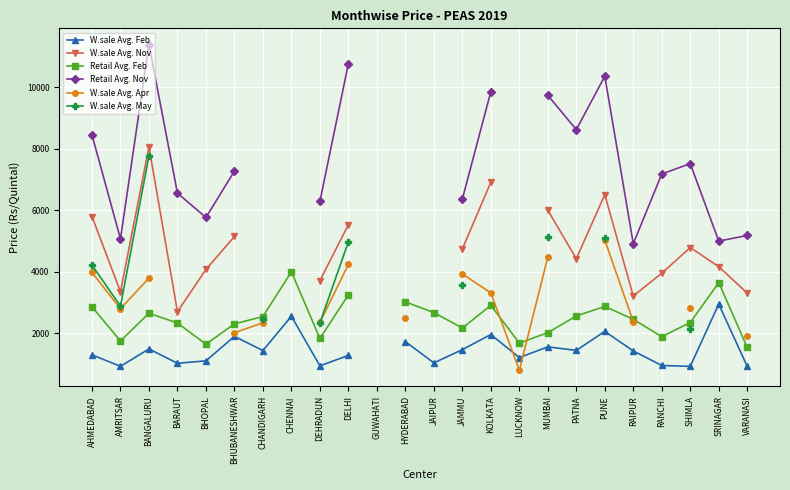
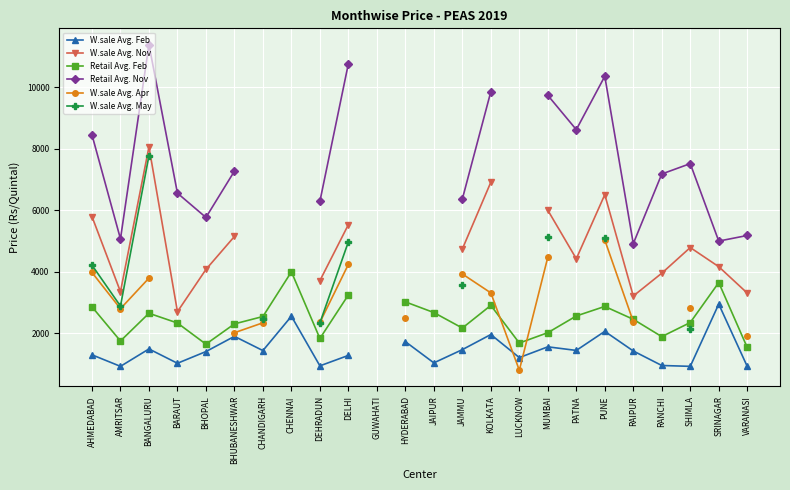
  {
    "W.sale Avg. Feb": {
      "AHMEDABAD": 1300,
      "AMRITSAR": 900,
      "BANGALURU": 1500,
      "BARAUT": 1000,
-     "BHOPAL": 1100,
+     "BHOPAL": 1400,
      "BHUBANESHWAR": 1900,
      "CHANDIGARH": 1400,
      "CHENNAI": 2600,
      "DEHRADUN": 900,
      "DELHI": 1300,
      "HYDERABAD": 1700,
      "JAIPUR": 1000,
      "JAMMU": 1500,
      "KOLKATA": 2000,
      "LUCKNOW": 1200,
      "MUMBAI": 1600,
      "PATNA": 1400,
      "PUNE": 2100,
      "RAIPUR": 1400,
      "RANCHI": 1000,
      "SHIMLA": 900,
      "SRINAGAR": 3000,
      "VARANASI": 900
    },
    "W.sale Avg. Nov": {
      "AHMEDABAD": 5800,
      "AMRITSAR": 3400,
      "BANGALURU": 8100,
      "BARAUT": 2700,
      "BHOPAL": 4100,
      "BHUBANESHWAR": 5200,
      "DEHRADUN": 3700,
      "DELHI": 5500,
      "JAMMU": 4700,
      "KOLKATA": 6900,
      "MUMBAI": 6000,
      "PATNA": 4400,
      "PUNE": 6500,
      "RAIPUR": 3200,
      "RANCHI": 4000,
      "SHIMLA": 4800,
      "SRINAGAR": 4200,
      "VARANASI": 3300
    },
    "Retail Avg. Feb": {
      "AHMEDABAD": 2900,
      "AMRITSAR": 1800,
      "BANGALURU": 2700,
      "BARAUT": 2300,
      "BHOPAL": 1600,
      "BHUBANESHWAR": 2300,
      "CHANDIGARH": 2500,
      "CHENNAI": 4000,
      "DEHRADUN": 1800,
      "DELHI": 3200,
      "HYDERABAD": 3000,
      "JAIPUR": 2700,
      "JAMMU": 2200,
      "KOLKATA": 2900,
      "LUCKNOW": 1700,
      "MUMBAI": 2000,
      "PATNA": 2600,
      "PUNE": 2900,
      "RANCHI": 1900,
      "SHIMLA": 2400,
      "SRINAGAR": 3700,
      "VARANASI": 1500
    },
    "Retail Avg. Nov": {
      "AHMEDABAD": 8500,
      "AMRITSAR": 5100,
      "BARAUT": 6600,
      "BHOPAL": 5800,
      "BHUBANESHWAR": 7300,
      "DEHRADUN": 6300,
      "DELHI": 10800,
      "JAMMU": 6400,
      "KOLKATA": 9900,
      "MUMBAI": 9700,
      "PATNA": 8600,
      "PUNE": 10400,
      "RAIPUR": 4900,
      "RANCHI": 7200,
      "SHIMLA": 7500,
      "SRINAGAR": 5000,
      "VARANASI": 5200
    },
    "W.sale Avg. Apr": {
      "AHMEDABAD": 4000,
      "AMRITSAR": 2800,
      "BANGALURU": 3800,
      "BHUBANESHWAR": 2000,
      "CHANDIGARH": 2300,
      "DELHI": 4200,
      "HYDERABAD": 2500,
      "JAMMU": 3900,
      "KOLKATA": 3300,
      "LUCKNOW": 800,
      "MUMBAI": 4500,
      "SHIMLA": 2800,
      "VARANASI": 1900
    },
    "W.sale Avg. May": {
      "AHMEDABAD": 4200,
      "AMRITSAR": 2900,
      "BANGALURU": 7800,
      "CHANDIGARH": 2500,
      "DELHI": 5000,
      "JAMMU": 3600,
      "MUMBAI": 5100,
      "SHIMLA": 2200
    }
  }
